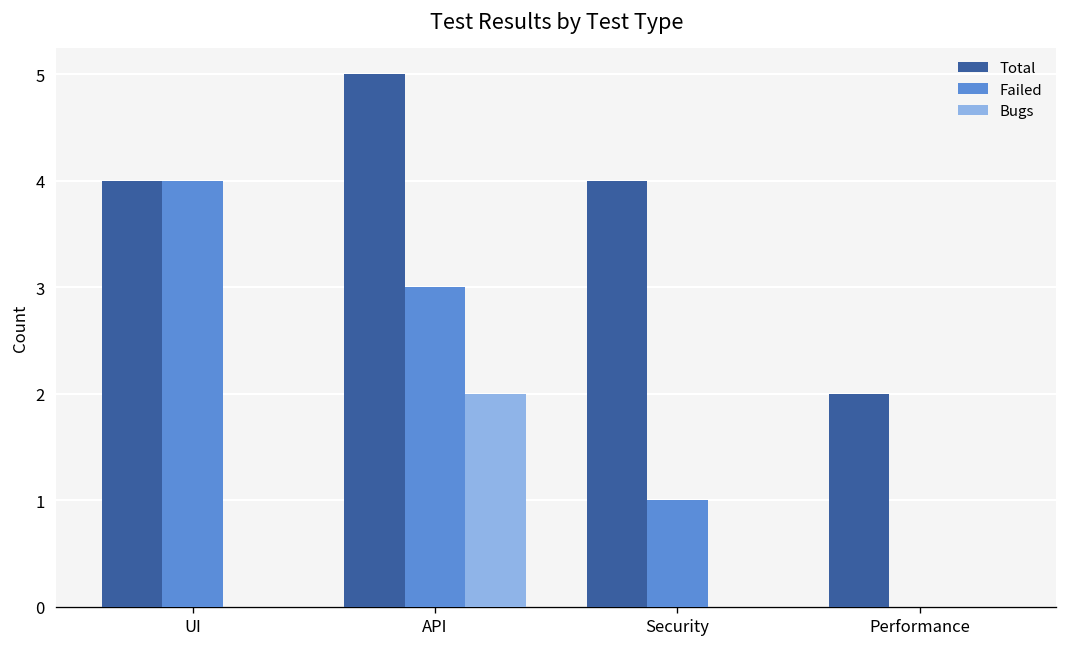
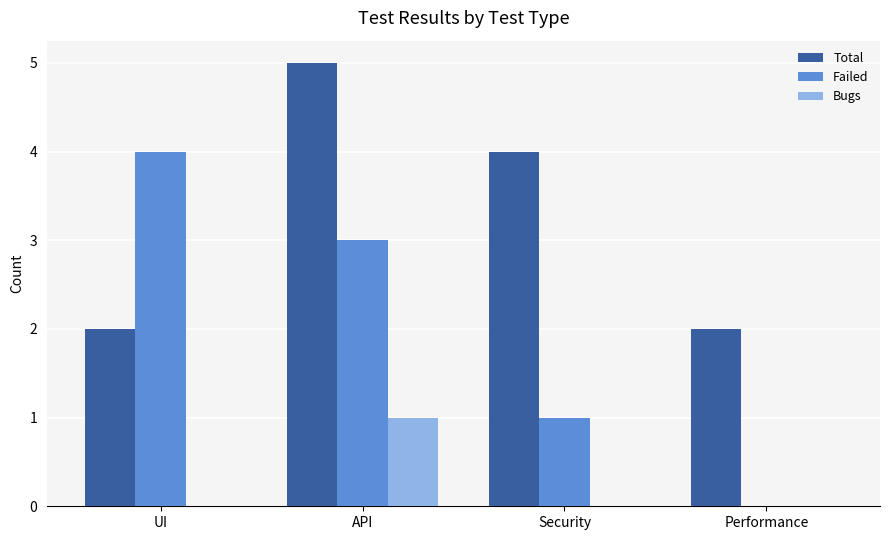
  {
    "Total": {
-     "UI": 4,
+     "UI": 2,
      "API": 5,
      "Security": 4,
      "Performance": 2
    },
    "Failed": {
      "UI": 4,
      "API": 3,
      "Security": 1,
      "Performance": 0
    },
    "Bugs": {
      "UI": 0,
-     "API": 2,
+     "API": 1,
      "Security": 0,
      "Performance": 0
    }
  }
